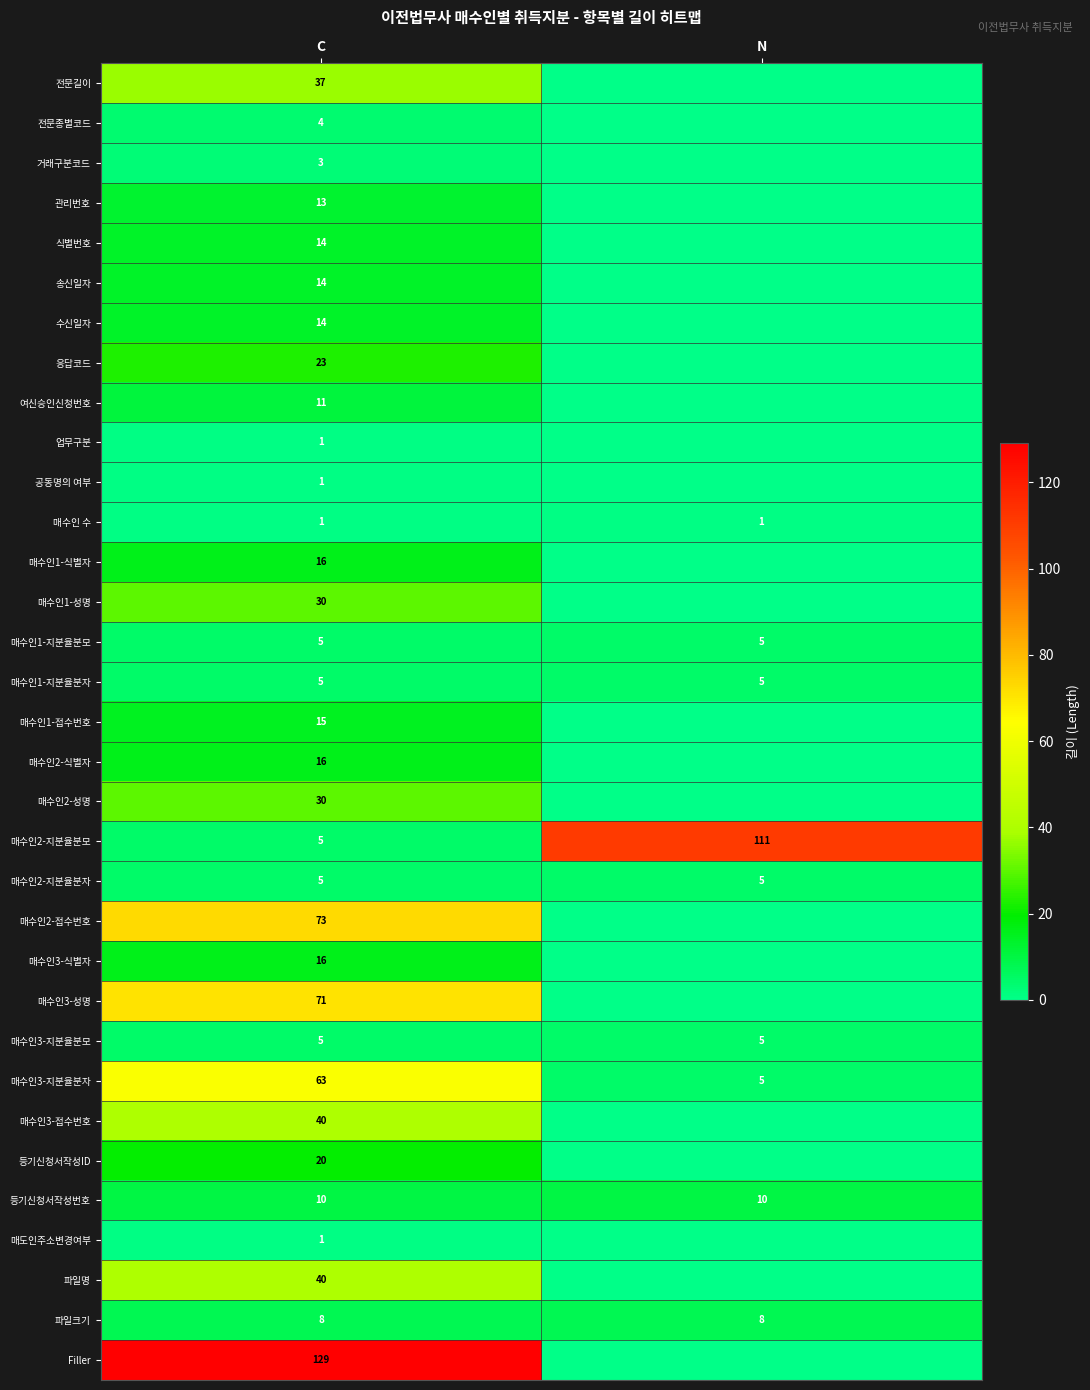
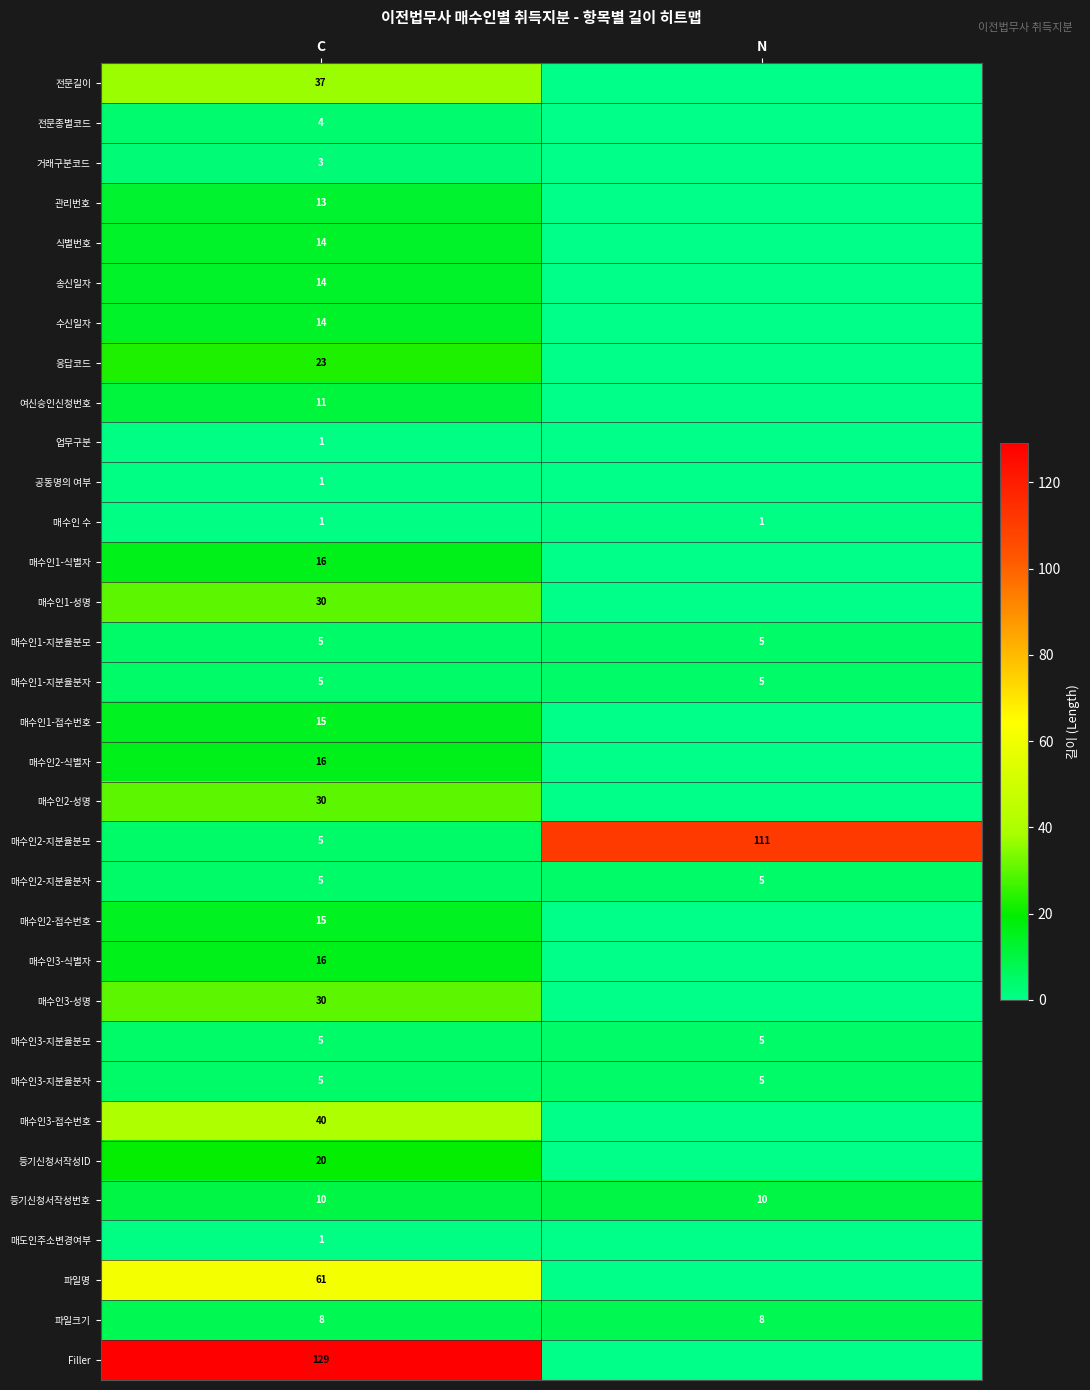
  {
    "전문길이": {
      "C": 37
    },
    "전문종별코드": {
      "C": 4
    },
    "거래구분코드": {
      "C": 3
    },
    "관리번호": {
      "C": 13
    },
    "식별번호": {
      "C": 14
    },
    "송신일자": {
      "C": 14
    },
    "수신일자": {
      "C": 14
    },
    "응답코드": {
      "C": 23
    },
    "여신승인신청번호": {
      "C": 11
    },
    "업무구분": {
      "C": 1
    },
    "공동명의 여부": {
      "C": 1
    },
    "매수인 수": {
      "C": 1,
      "N": 1
    },
    "매수인1-식별자": {
      "C": 16
    },
    "매수인1-성명": {
      "C": 30
    },
    "매수인1-지분율분모": {
      "C": 5,
      "N": 5
    },
    "매수인1-지분율분자": {
      "C": 5,
      "N": 5
    },
    "매수인1-접수번호": {
      "C": 15
    },
    "매수인2-식별자": {
      "C": 16
    },
    "매수인2-성명": {
      "C": 30
    },
    "매수인2-지분율분모": {
      "C": 5,
      "N": 111
    },
    "매수인2-지분율분자": {
      "C": 5,
      "N": 5
    },
    "매수인2-접수번호": {
-     "C": 73
+     "C": 15
    },
    "매수인3-식별자": {
      "C": 16
    },
    "매수인3-성명": {
-     "C": 71
+     "C": 30
    },
    "매수인3-지분율분모": {
      "C": 5,
      "N": 5
    },
    "매수인3-지분율분자": {
-     "C": 63,
+     "C": 5,
      "N": 5
    },
    "매수인3-접수번호": {
      "C": 40
    },
    "등기신청서작성ID": {
      "C": 20
    },
    "등기신청서작성번호": {
      "C": 10,
      "N": 10
    },
    "매도인주소변경여부": {
      "C": 1
    },
    "파일명": {
-     "C": 40
+     "C": 61
    },
    "파일크기": {
      "C": 8,
      "N": 8
    },
    "Filler": {
      "C": 129
    }
  }
